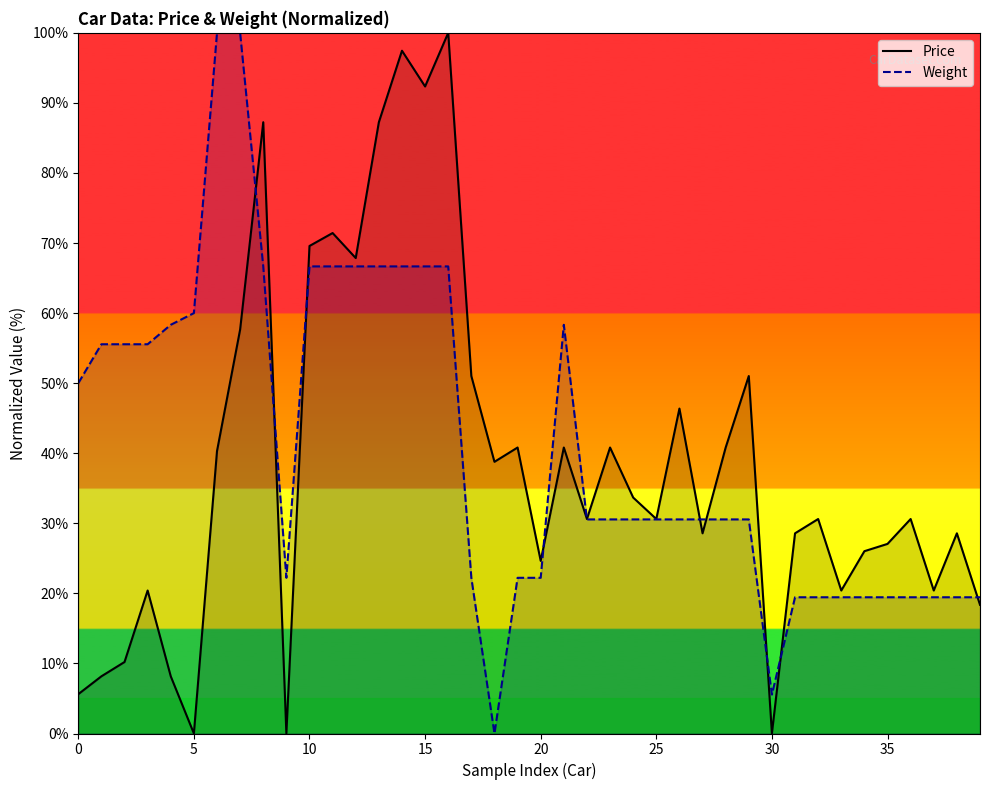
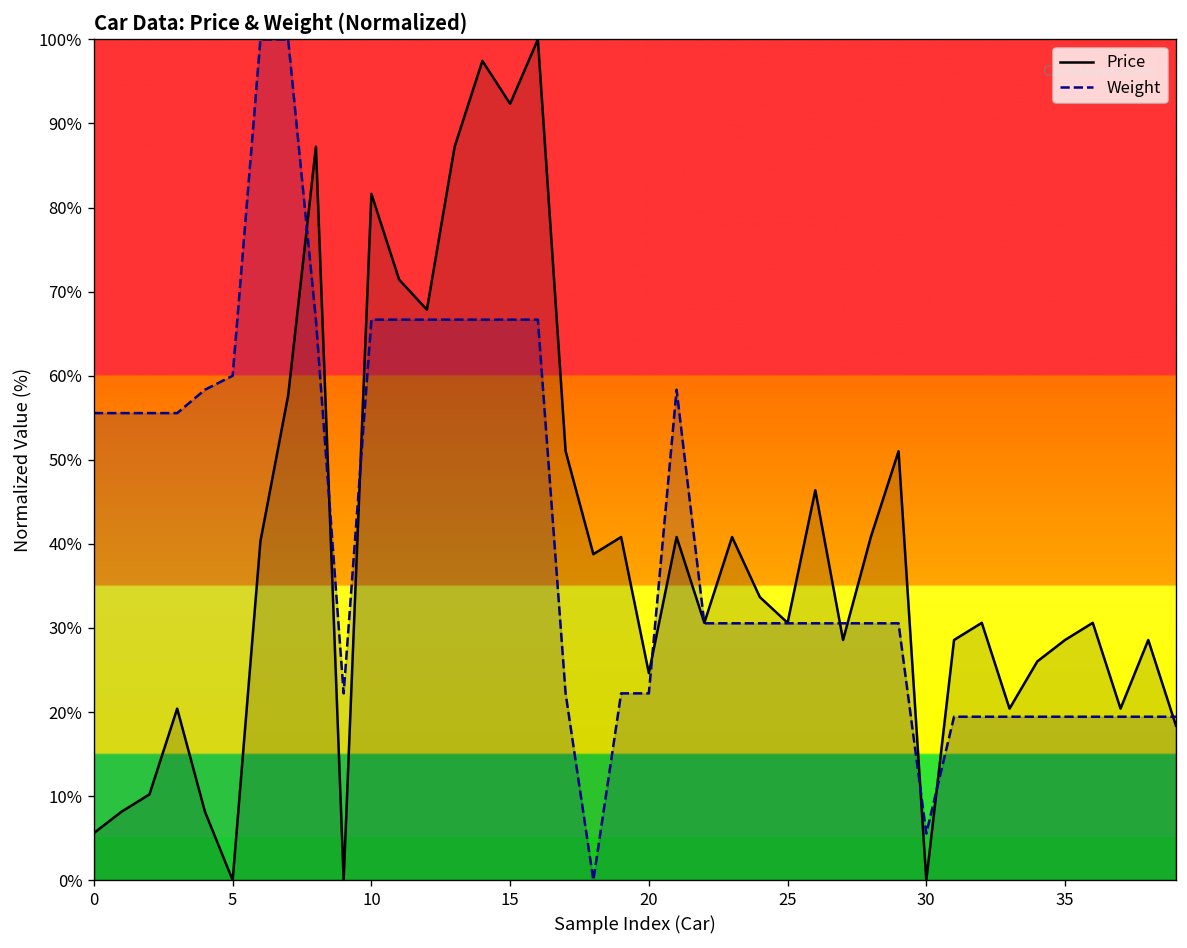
  {
    "Price": {
      "0": "6%",
      "5": "0%",
-     "10": "70%",
+     "10": "82%",
      "15": "92%",
      "20": "25%",
      "30": "0%",
-     "35": "27%"
+     "35": "29%"
    },
    "Weight": {
-     "0": "50%",
+     "0": "56%",
      "5": "60%",
      "10": "67%",
      "15": "67%",
      "20": "22%",
      "30": "6%",
      "35": "19%"
    }
  }
